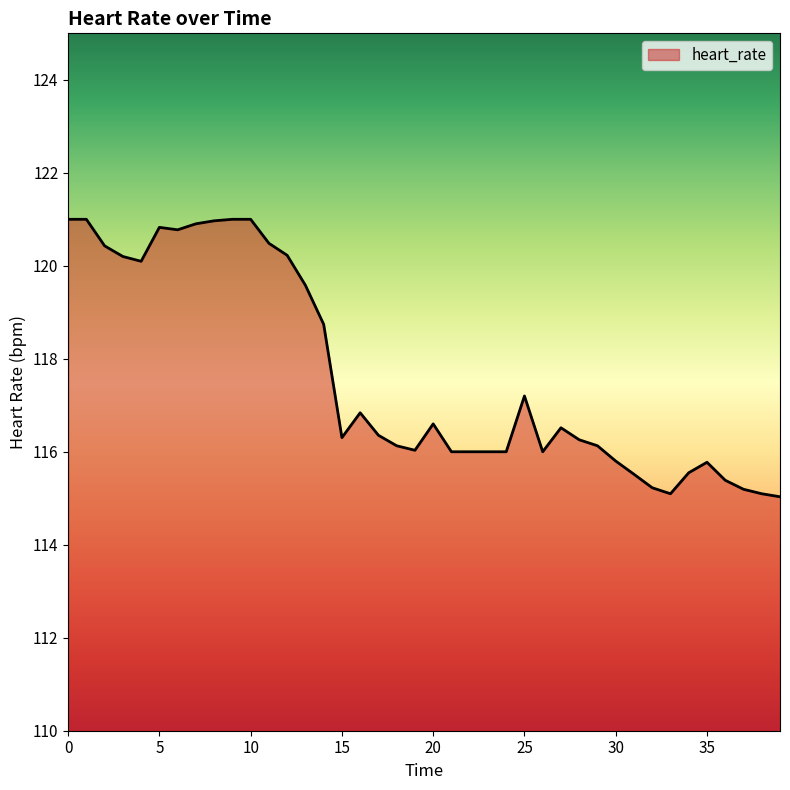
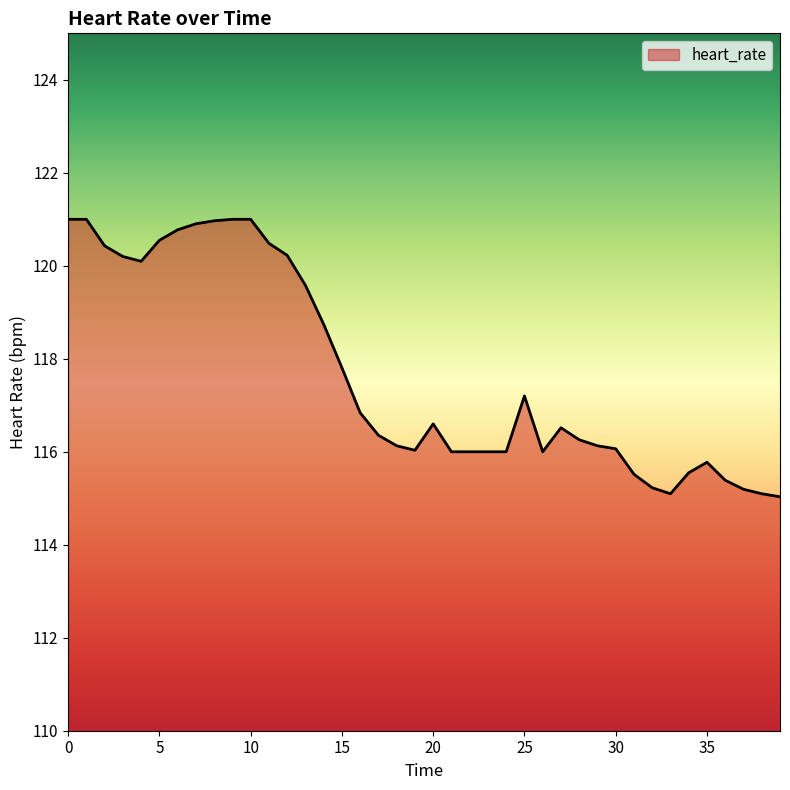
  {
    "0": 121.0,
-   "5": 120.8,
+   "5": 120.5,
    "10": 121.0,
-   "15": 116.3,
+   "15": 117.8,
    "20": 116.6,
    "25": 117.2,
-   "30": 115.8,
+   "30": 116.1,
    "35": 115.8
  }
